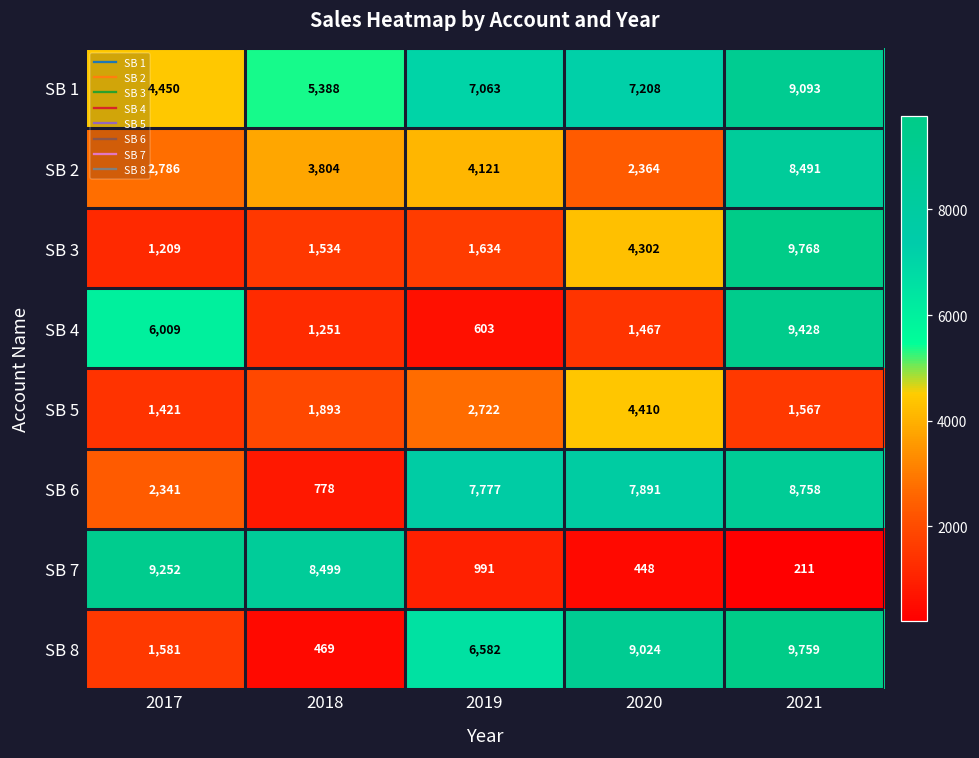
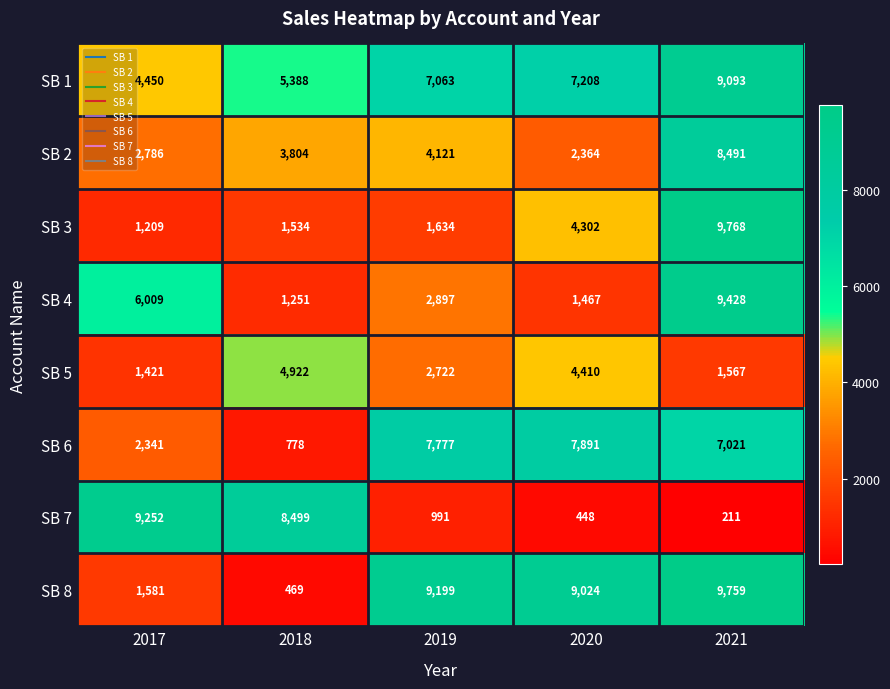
  {
    "SB 1": {
      "2018": "5,388",
      "2019": "7,063",
      "2020": "7,208",
      "2021": "9,093"
    },
    "SB 2": {
      "2018": "3,804",
      "2019": "4,121",
      "2020": "2,364",
      "2021": "8,491"
    },
    "SB 3": {
      "2017": "1,209",
      "2018": "1,534",
      "2019": "1,634",
      "2020": "4,302",
      "2021": "9,768"
    },
    "SB 4": {
      "2017": "6,009",
      "2018": "1,251",
-     "2019": "603",
+     "2019": "2,897",
      "2020": "1,467",
      "2021": "9,428"
    },
    "SB 5": {
      "2017": "1,421",
-     "2018": "1,893",
+     "2018": "4,922",
      "2019": "2,722",
      "2020": "4,410",
      "2021": "1,567"
    },
    "SB 6": {
      "2017": "2,341",
      "2018": "778",
      "2019": "7,777",
      "2020": "7,891",
-     "2021": "8,758"
+     "2021": "7,021"
    },
    "SB 7": {
      "2017": "9,252",
      "2018": "8,499",
      "2019": "991",
      "2020": "448",
      "2021": "211"
    },
    "SB 8": {
      "2017": "1,581",
      "2018": "469",
-     "2019": "6,582",
+     "2019": "9,199",
      "2020": "9,024",
      "2021": "9,759"
    }
  }
